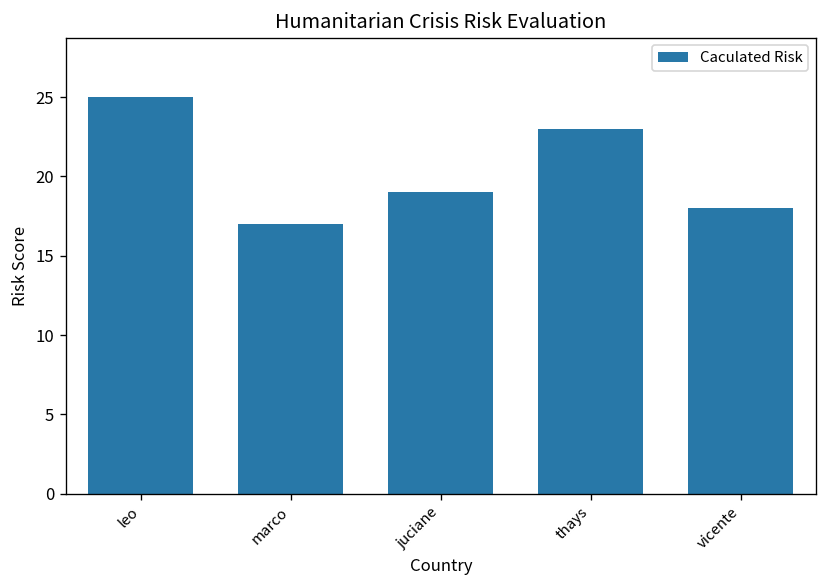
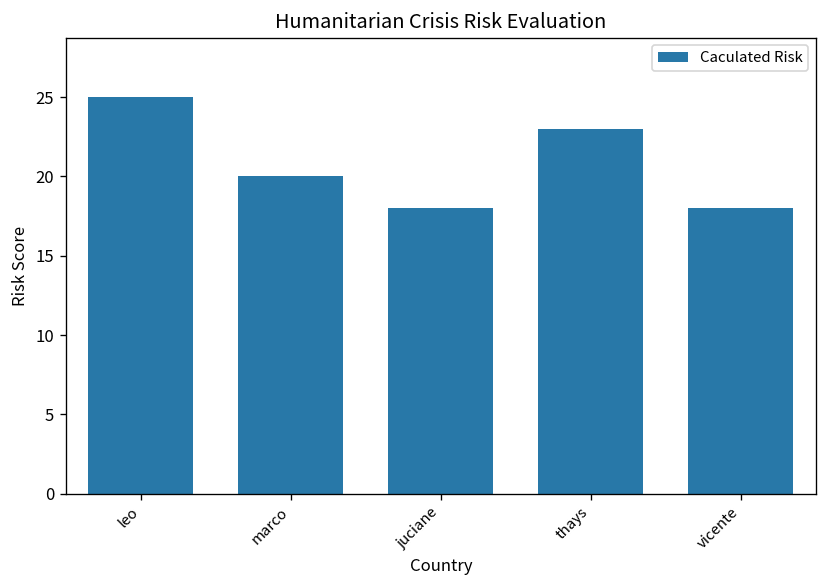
  {
    "leo": 25,
-   "marco": 17,
-   "juciane": 19,
+   "marco": 20,
+   "juciane": 18,
    "thays": 23,
    "vicente": 18
  }
